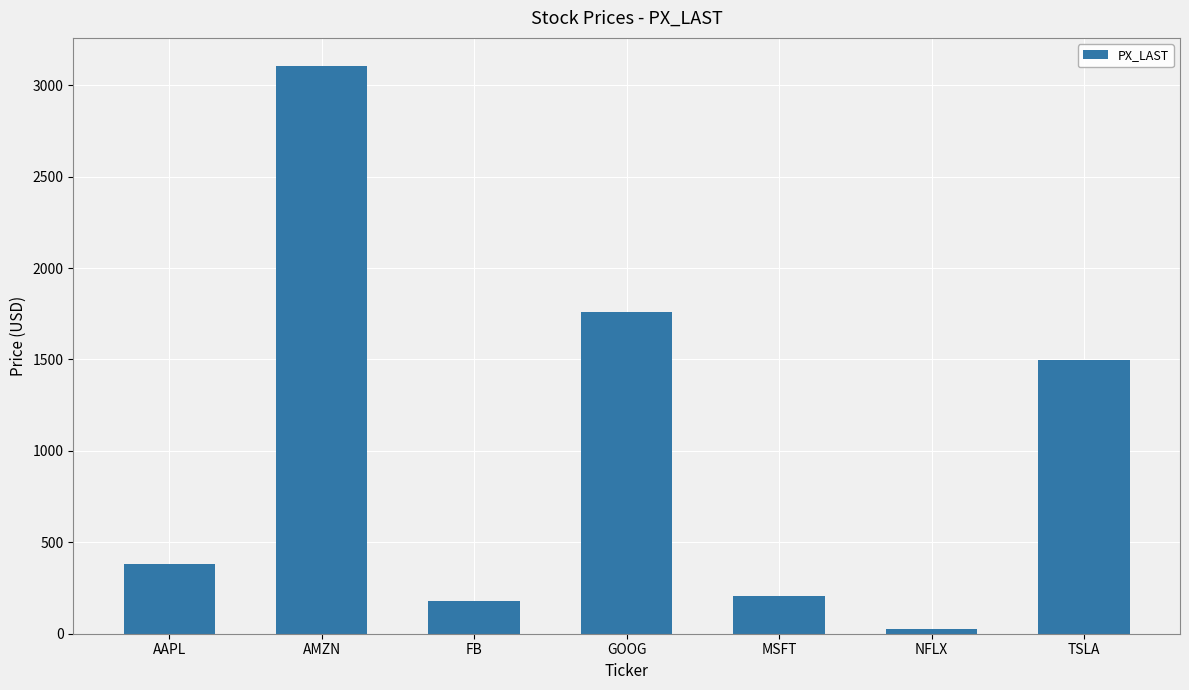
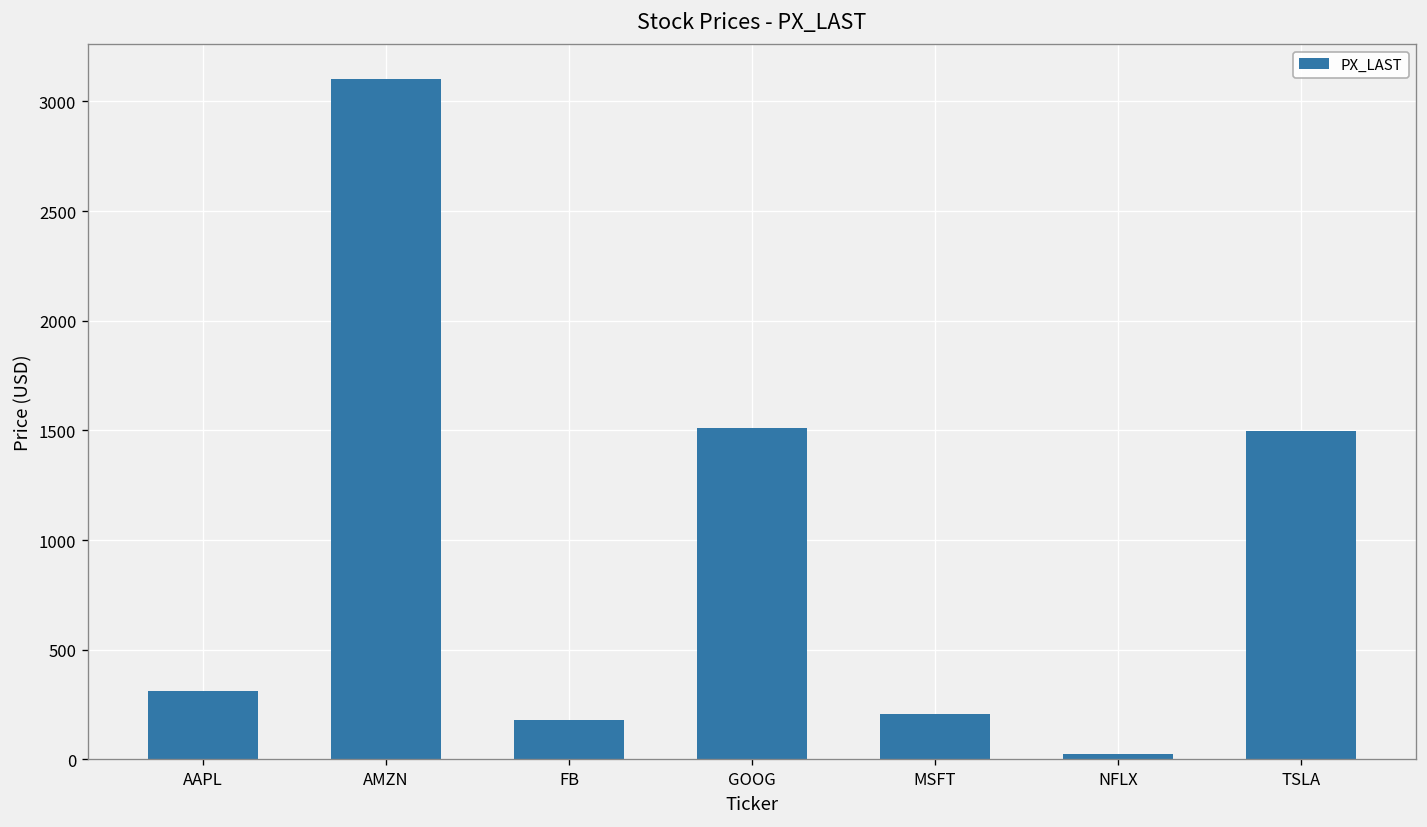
  {
-   "AAPL": 380,
+   "AAPL": 310,
    "AMZN": 3100,
    "FB": 180,
-   "GOOG": 1760,
+   "GOOG": 1510,
    "MSFT": 210,
    "NFLX": 30,
    "TSLA": 1500
  }
